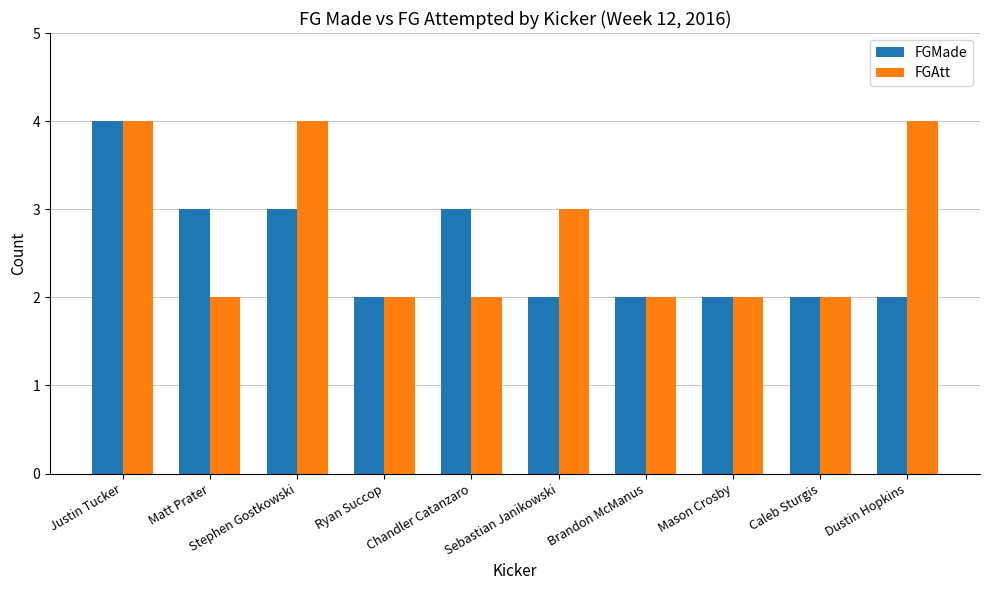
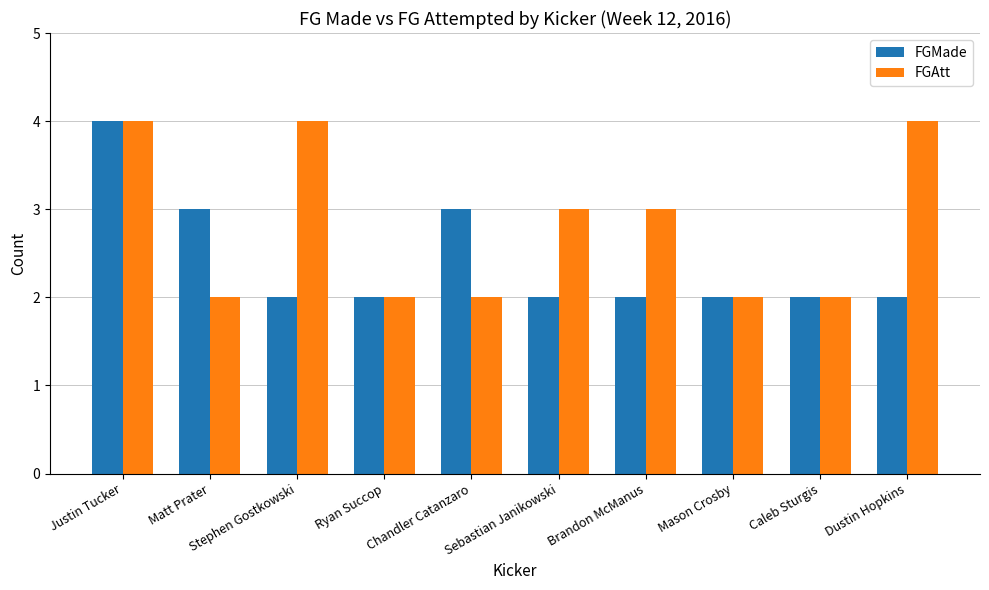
  {
    "FGMade": {
      "Justin Tucker": 4,
      "Matt Prater": 3,
-     "Stephen Gostkowski": 3,
+     "Stephen Gostkowski": 2,
      "Ryan Succop": 2,
      "Chandler Catanzaro": 3,
      "Sebastian Janikowski": 2,
      "Brandon McManus": 2,
      "Mason Crosby": 2,
      "Caleb Sturgis": 2,
      "Dustin Hopkins": 2
    },
    "FGAtt": {
      "Justin Tucker": 4,
      "Matt Prater": 2,
      "Stephen Gostkowski": 4,
      "Ryan Succop": 2,
      "Chandler Catanzaro": 2,
      "Sebastian Janikowski": 3,
-     "Brandon McManus": 2,
+     "Brandon McManus": 3,
      "Mason Crosby": 2,
      "Caleb Sturgis": 2,
      "Dustin Hopkins": 4
    }
  }
